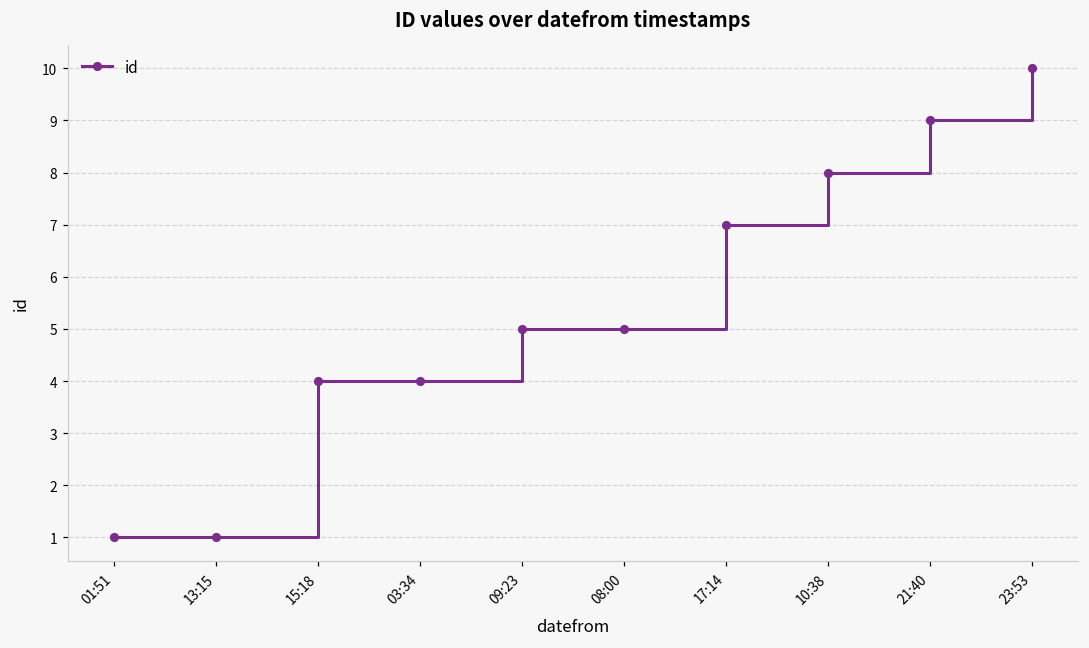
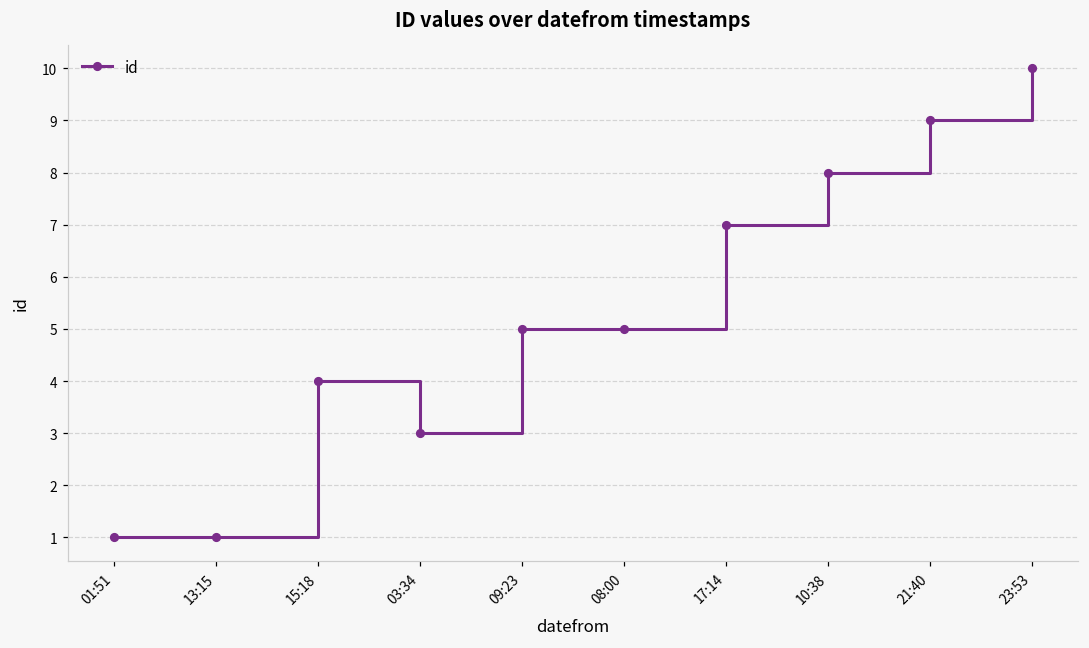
  {
    "01:51": 1,
    "13:15": 1,
    "15:18": 4,
-   "03:34": 4,
+   "03:34": 3,
    "09:23": 5,
    "08:00": 5,
    "17:14": 7,
    "10:38": 8,
    "21:40": 9,
    "23:53": 10
  }
